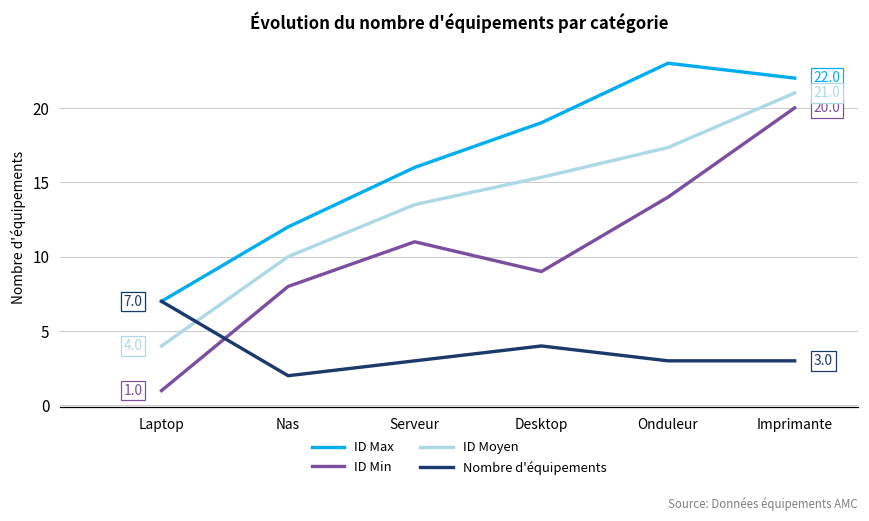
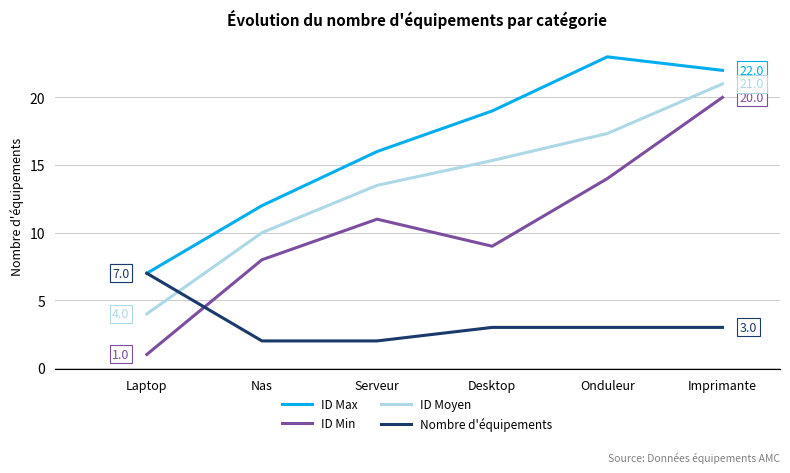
  {
    "ID Max": {
      "Nas": 12,
      "Serveur": 16,
      "Desktop": 19,
      "Onduleur": 23
    },
    "ID Min": {
      "Nas": 8,
      "Serveur": 11,
      "Desktop": 9,
      "Onduleur": 14
    },
    "ID Moyen": {
      "Nas": 10,
      "Serveur": 13.5,
      "Desktop": 15.3,
      "Onduleur": 17.3
    },
    "Nombre d'équipements": {
      "Nas": 2,
-     "Serveur": 3,
-     "Desktop": 4,
+     "Serveur": 2,
+     "Desktop": 3,
      "Onduleur": 3
    }
  }
